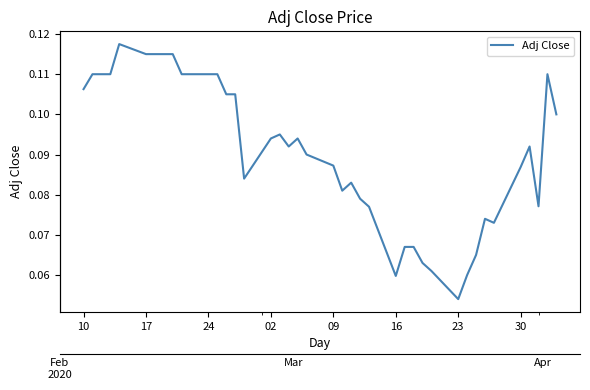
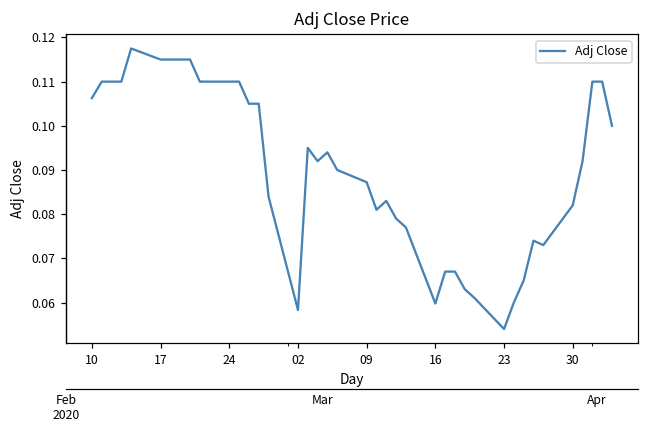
  {
    "10": 0.106,
    "17": 0.115,
    "24": 0.110,
-   "02": 0.094,
+   "02": 0.058,
    "09": 0.087,
    "16": 0.060,
    "23": 0.054,
-   "30": 0.087,
-   "Apr": 0.077
+   "30": 0.082,
+   "Apr": 0.110
  }
